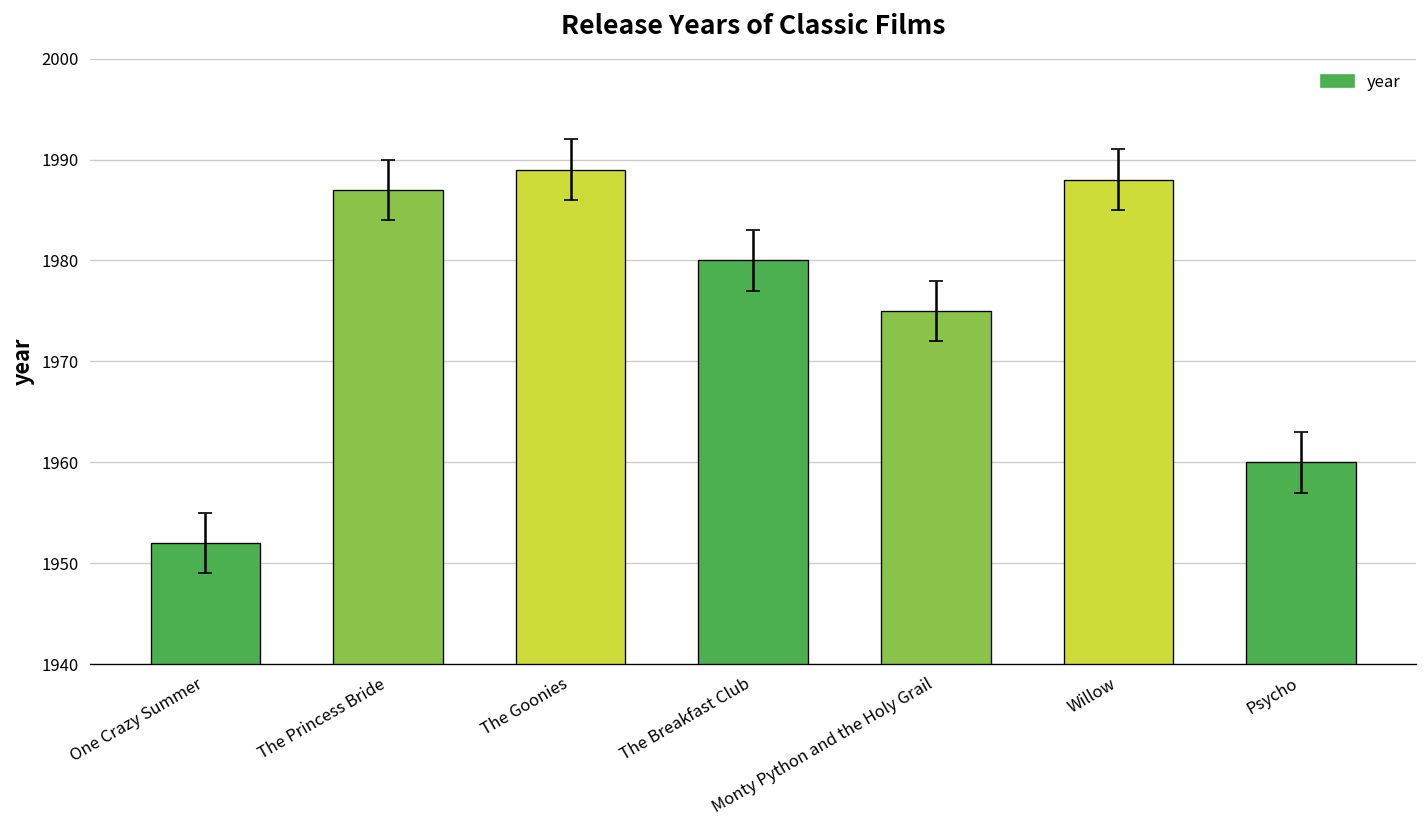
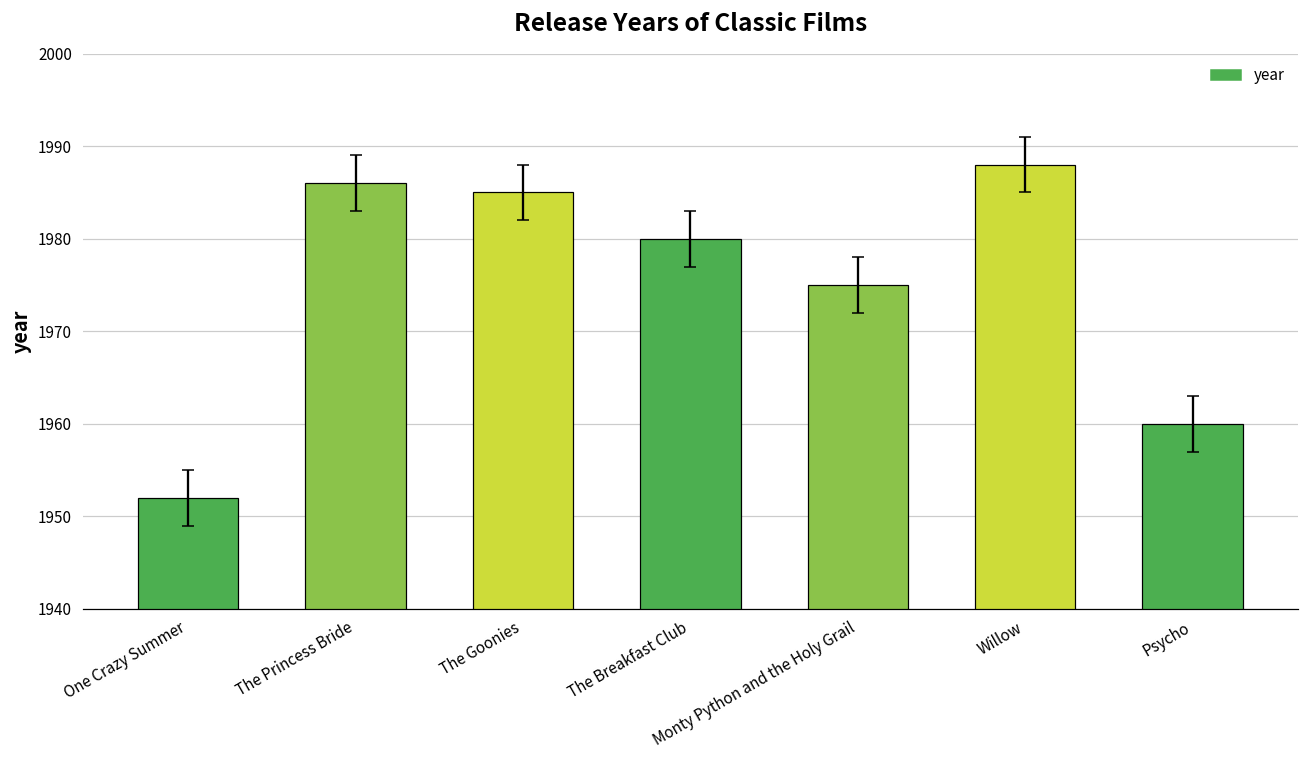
  {
    "year": {
      "One Crazy Summer": 1952,
-     "The Princess Bride": 1987,
-     "The Goonies": 1989,
+     "The Princess Bride": 1986,
+     "The Goonies": 1985,
      "The Breakfast Club": 1980,
      "Monty Python and the Holy Grail": 1975,
      "Willow": 1988,
      "Psycho": 1960
    }
  }
